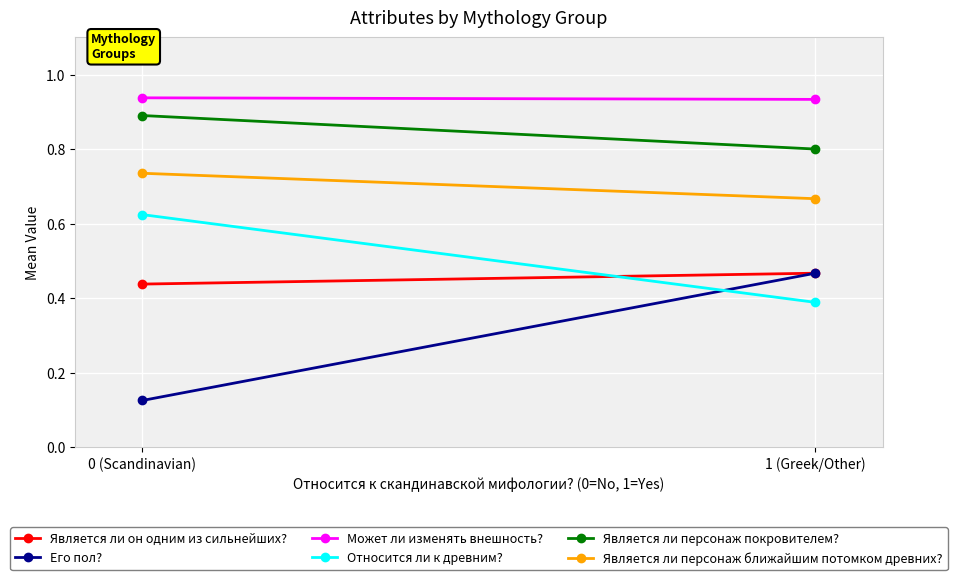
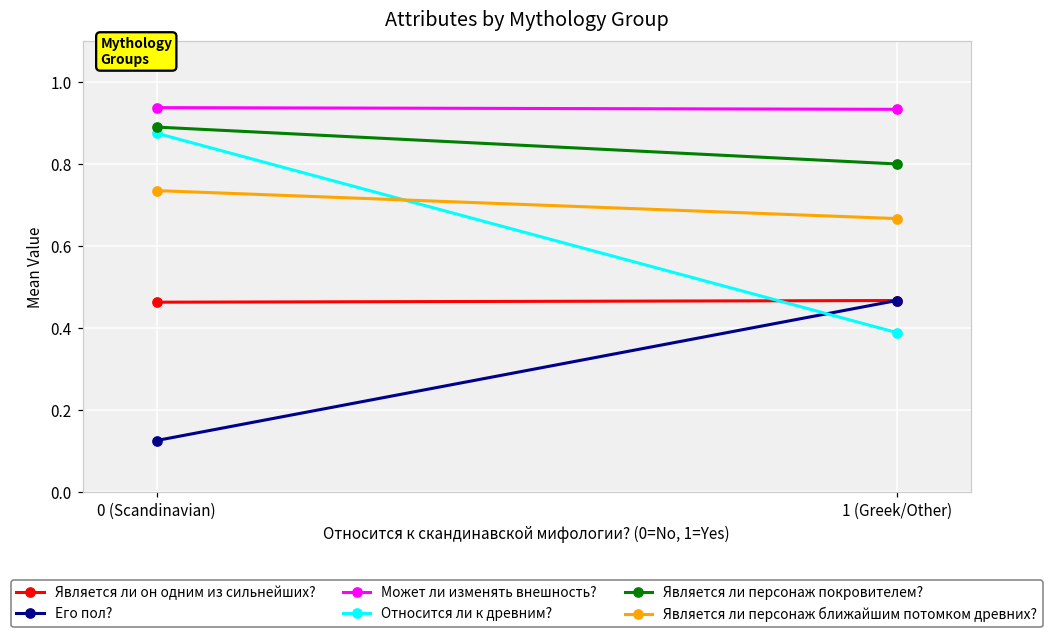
  {
    "Является ли он одним из сильнейших?": {
-     "0 (Scandinavian)": 0.44
+     "0 (Scandinavian)": 0.46
    },
    "Его пол?": {
      "0 (Scandinavian)": 0.13
    },
    "Может ли изменять внешность?": {
      "0 (Scandinavian)": 0.94,
      "1 (Greek/Other)": 0.93
    },
    "Относится ли к древним?": {
-     "0 (Scandinavian)": 0.62,
+     "0 (Scandinavian)": 0.88,
      "1 (Greek/Other)": 0.39
    },
    "Является ли персонаж покровителем?": {
      "0 (Scandinavian)": 0.89,
      "1 (Greek/Other)": 0.80
    },
    "Является ли персонаж ближайшим потомком древних?": {
      "0 (Scandinavian)": 0.74,
      "1 (Greek/Other)": 0.67
    }
  }
